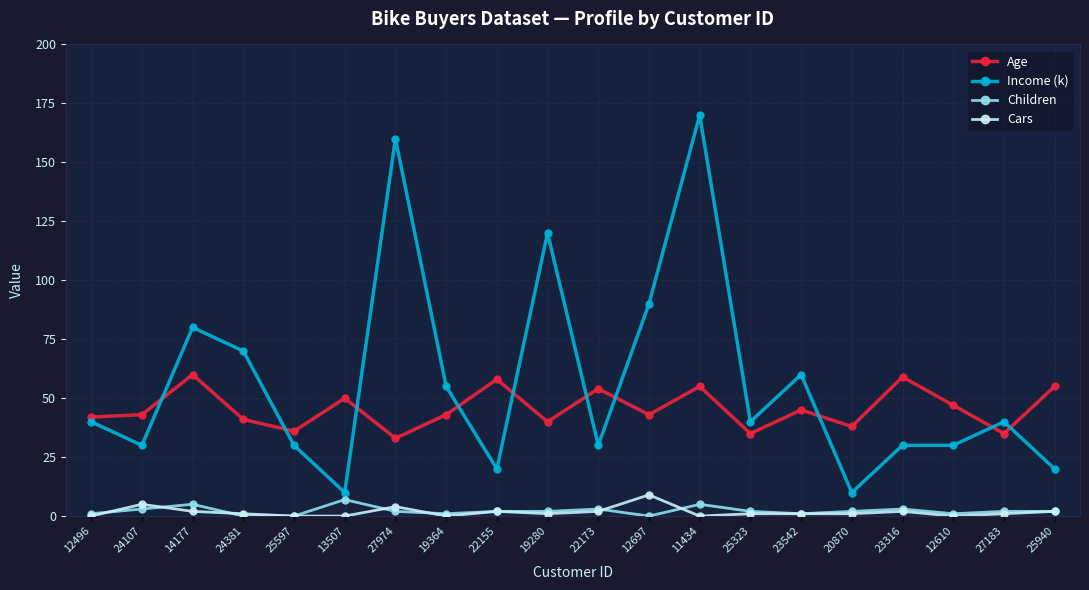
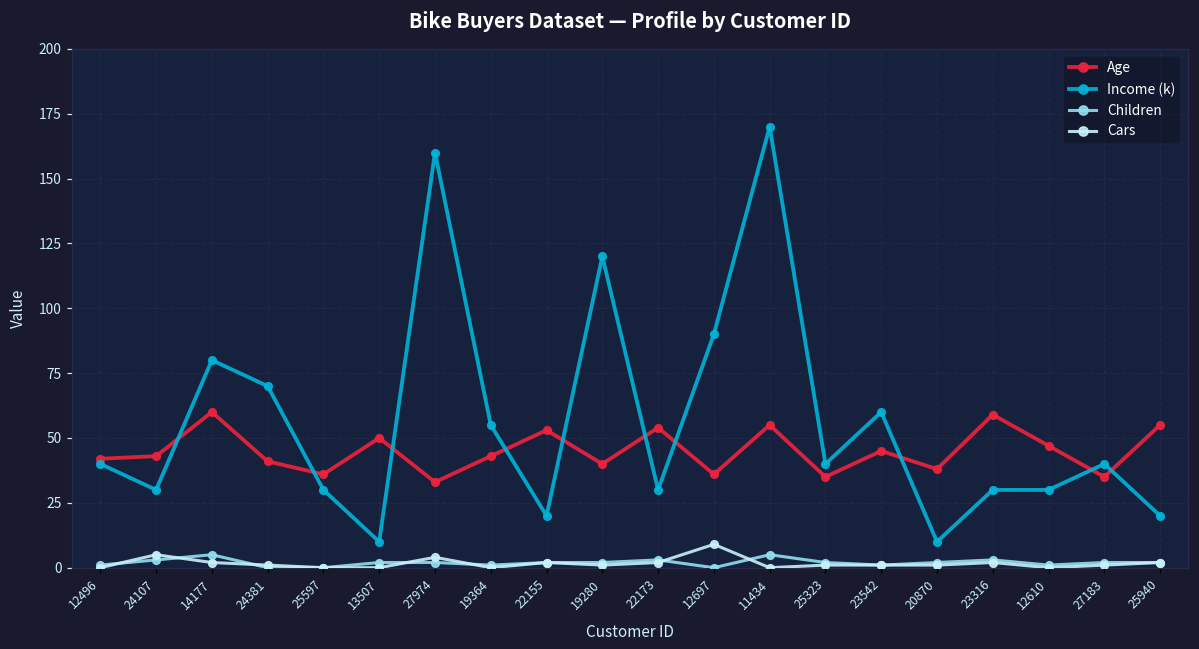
  {
    "Age": {
      "12496": 42,
      "24107": 43,
      "14177": 60,
      "24381": 41,
      "25597": 36,
      "13507": 50,
      "27974": 33,
      "19364": 43,
-     "22155": 58,
+     "22155": 53,
      "19280": 40,
      "22173": 54,
-     "12697": 43,
+     "12697": 36,
      "11434": 55,
      "25323": 35,
      "23542": 45,
      "20870": 38,
      "23316": 59,
      "12610": 47,
      "27183": 35,
      "25940": 55
    },
    "Income (k)": {
      "12496": 40,
      "24107": 30,
      "14177": 80,
      "24381": 70,
      "25597": 30,
      "13507": 10,
      "27974": 160,
      "19364": 55,
      "22155": 20,
      "19280": 120,
      "22173": 30,
      "12697": 90,
      "11434": 170,
      "25323": 40,
      "23542": 60,
      "20870": 10,
      "23316": 30,
      "12610": 30,
      "27183": 40,
      "25940": 20
    },
    "Children": {
      "24107": 3,
      "14177": 5,
-     "13507": 7,
+     "13507": 2,
      "27974": 2,
      "12697": 0,
      "11434": 5
    },
    "Cars": {
      "24107": 5,
      "14177": 2,
      "13507": 0,
      "27974": 4,
      "12697": 9,
      "11434": 0
    }
  }
